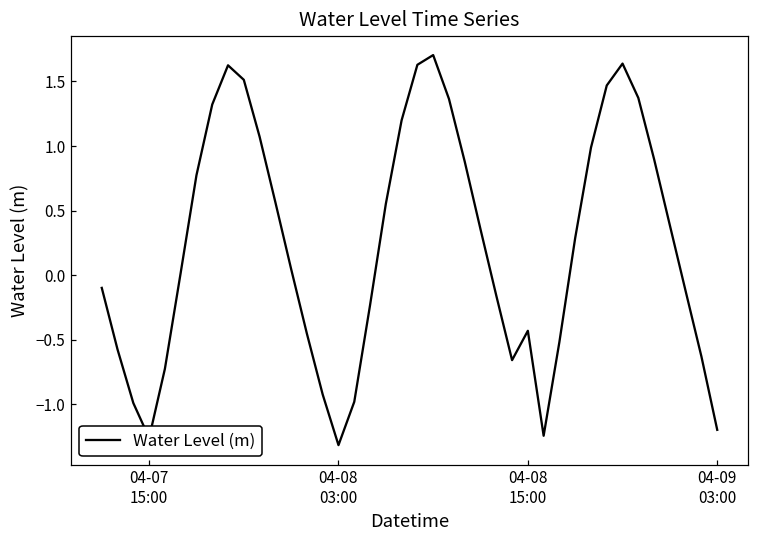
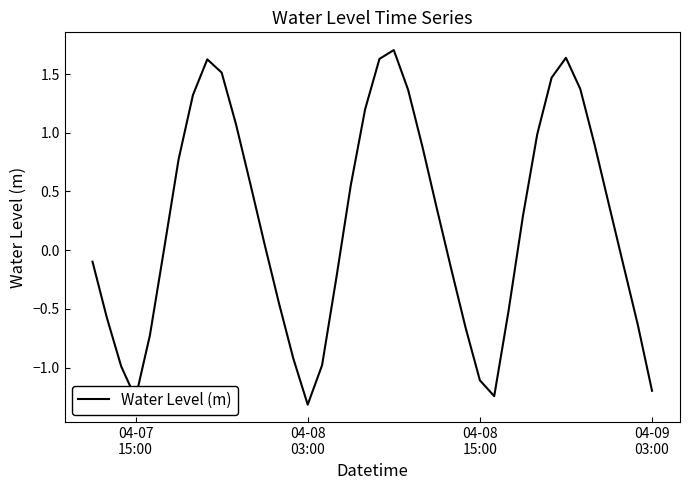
  {
    "04-08 03:00": -1.32,
-   "04-08 15:00": -0.43,
+   "04-08 15:00": -1.11,
    "04-09 03:00": -1.20
  }
